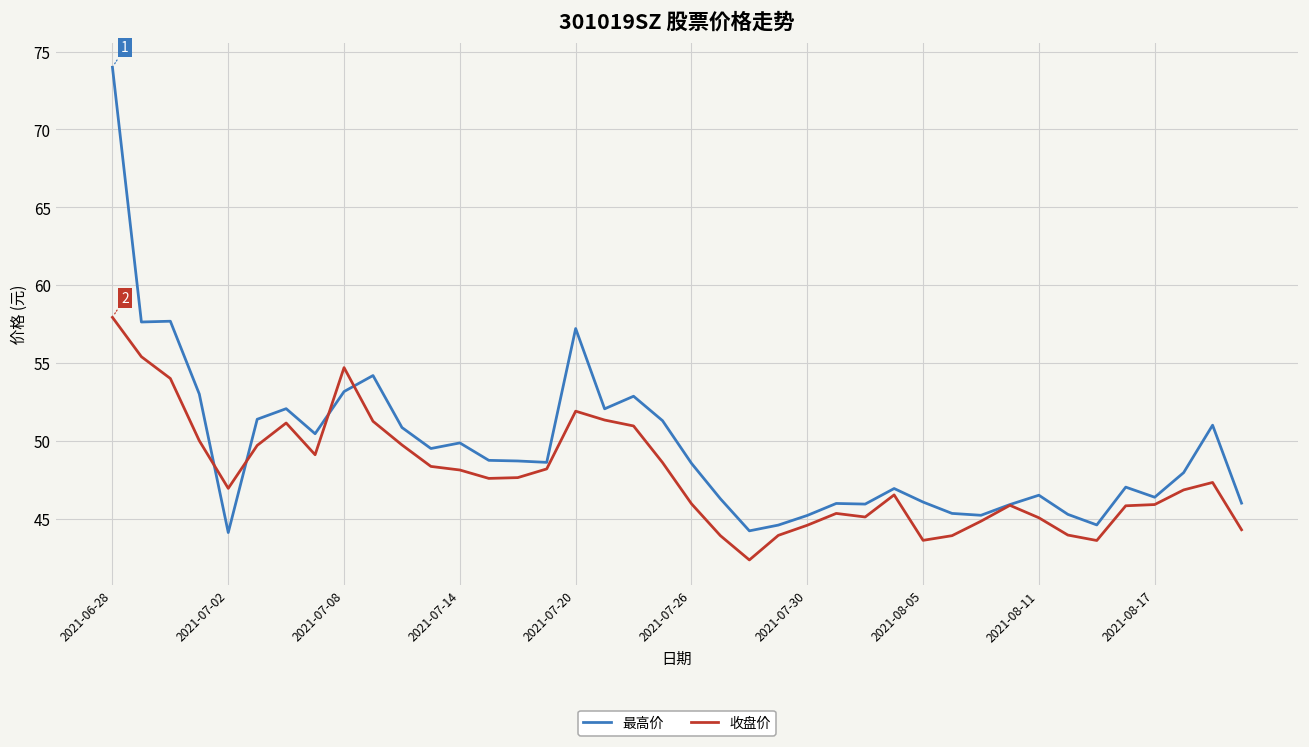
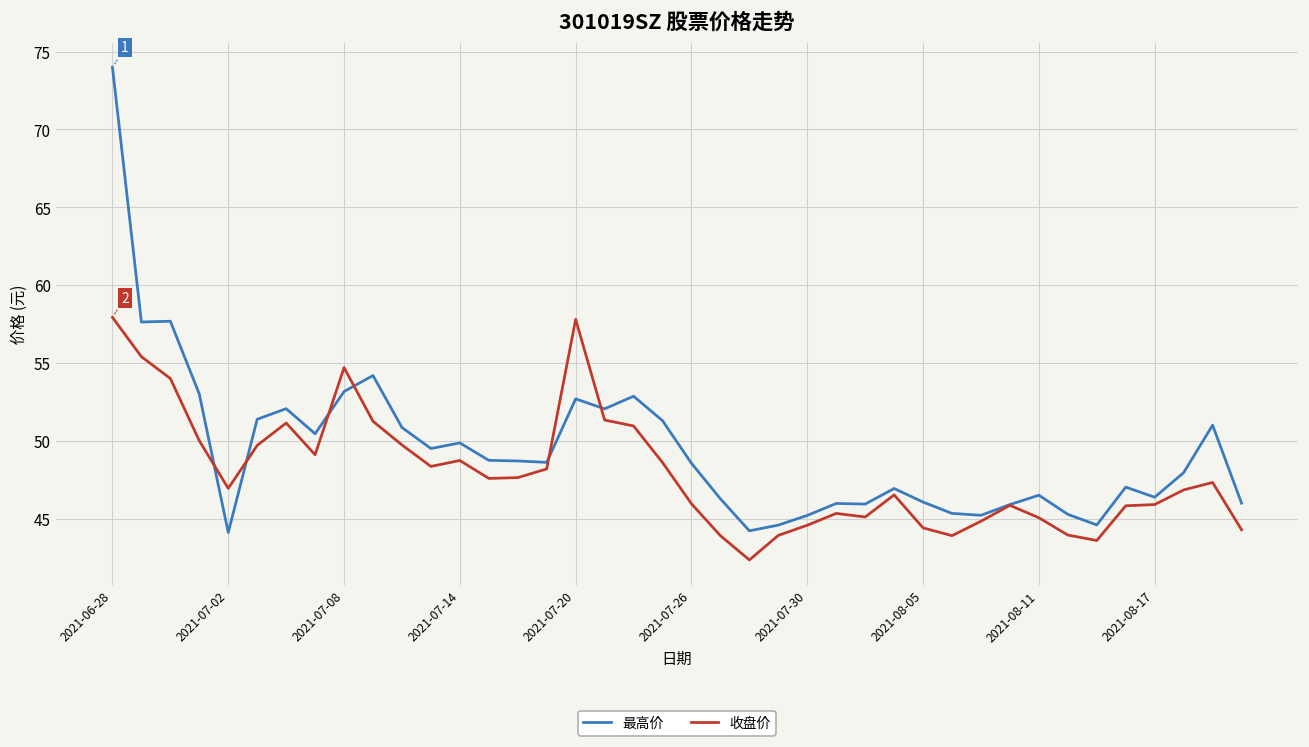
  {
    "最高价": {
      "2021-06-28": 74.0,
      "2021-07-02": 44.1,
      "2021-07-08": 53.2,
      "2021-07-14": 49.9,
-     "2021-07-20": 57.2,
+     "2021-07-20": 52.7,
      "2021-07-26": 48.6,
      "2021-07-30": 45.2,
      "2021-08-05": 46.1,
      "2021-08-11": 46.5,
      "2021-08-17": 46.4
    },
    "收盘价": {
      "2021-07-02": 46.9,
      "2021-07-08": 54.7,
-     "2021-07-14": 48.1,
-     "2021-07-20": 51.9,
+     "2021-07-14": 48.7,
+     "2021-07-20": 57.8,
      "2021-07-26": 46.0,
      "2021-07-30": 44.6,
-     "2021-08-05": 43.6,
+     "2021-08-05": 44.4,
      "2021-08-11": 45.1,
      "2021-08-17": 45.9
    }
  }
